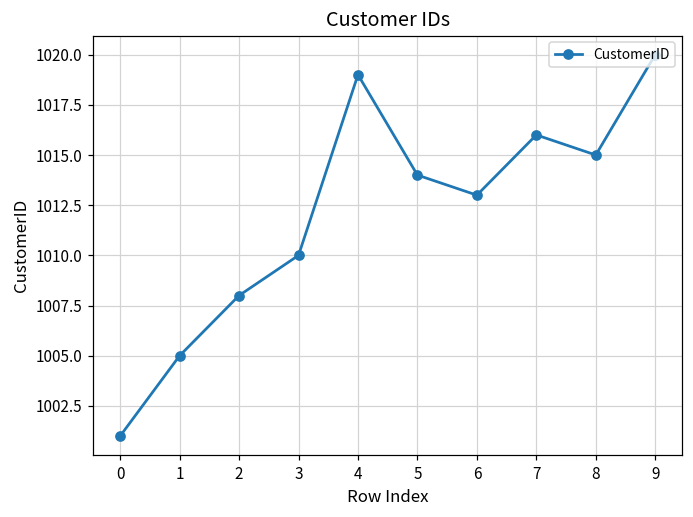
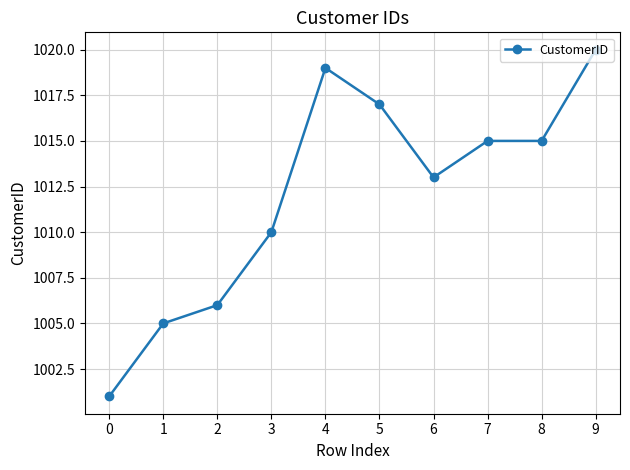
  {
    "0": 1001,
    "1": 1005,
-   "2": 1008,
+   "2": 1006,
    "3": 1010,
    "4": 1019,
-   "5": 1014,
+   "5": 1017,
    "6": 1013,
-   "7": 1016,
+   "7": 1015,
    "8": 1015
  }
